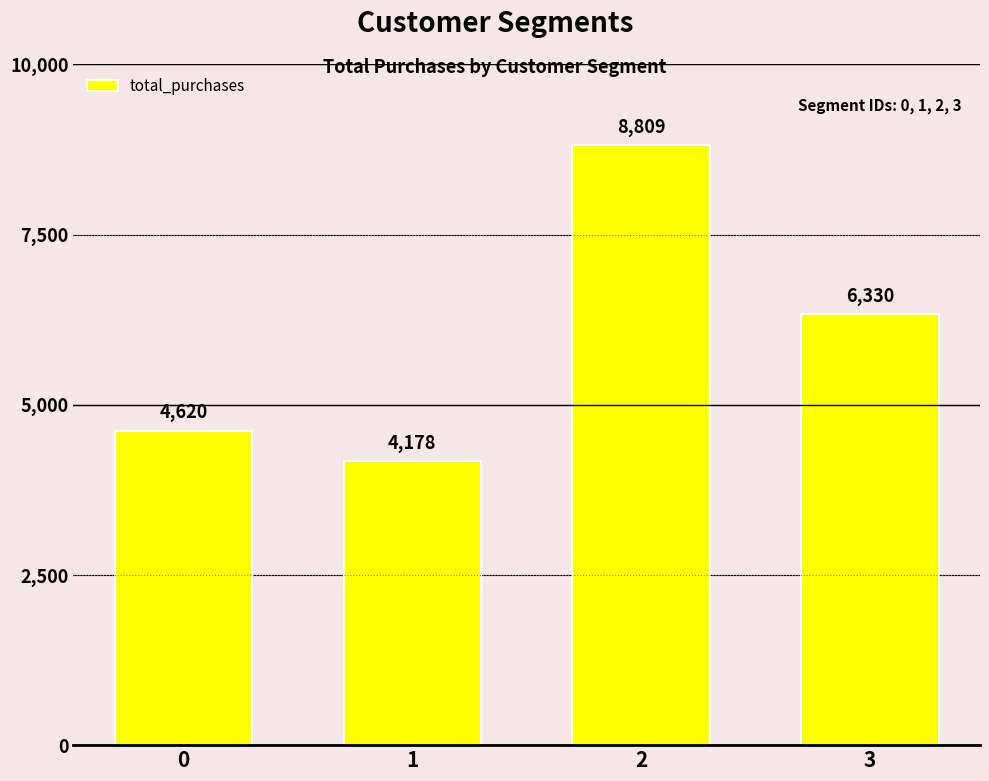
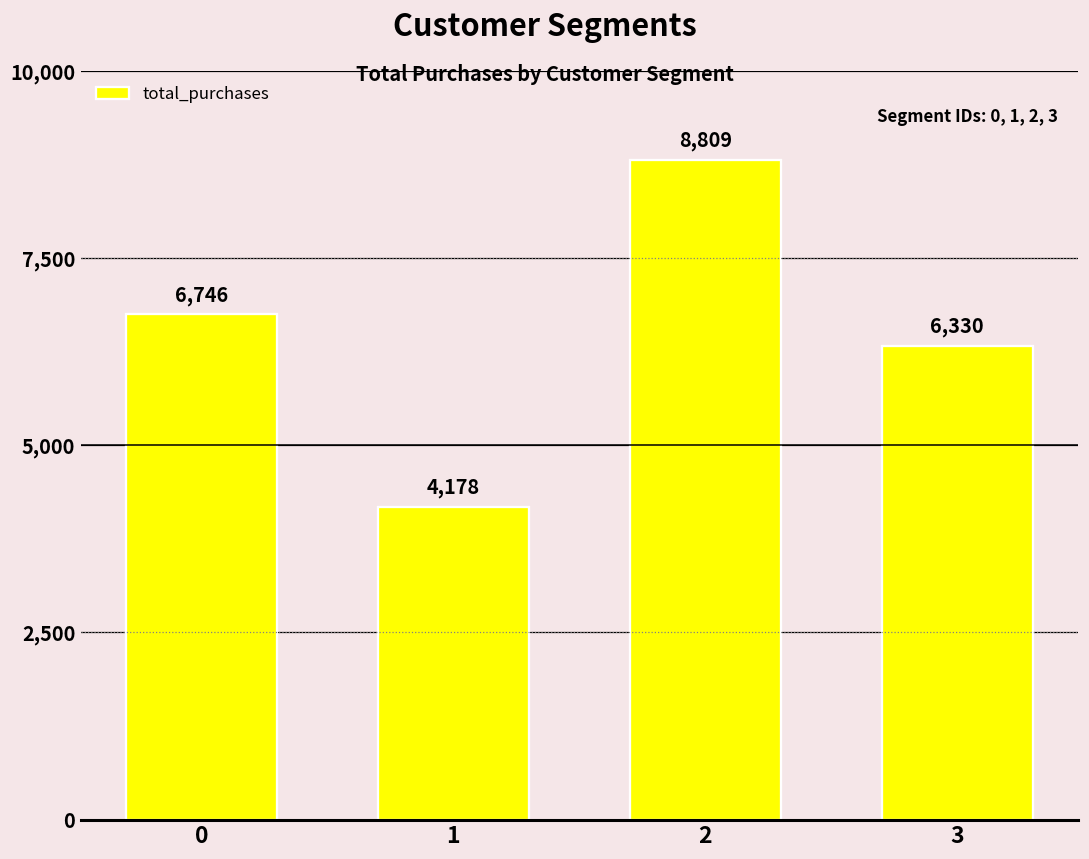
  {
-   "0": "4,620",
+   "0": "6,746",
    "1": "4,178",
    "2": "8,809",
    "3": "6,330"
  }
